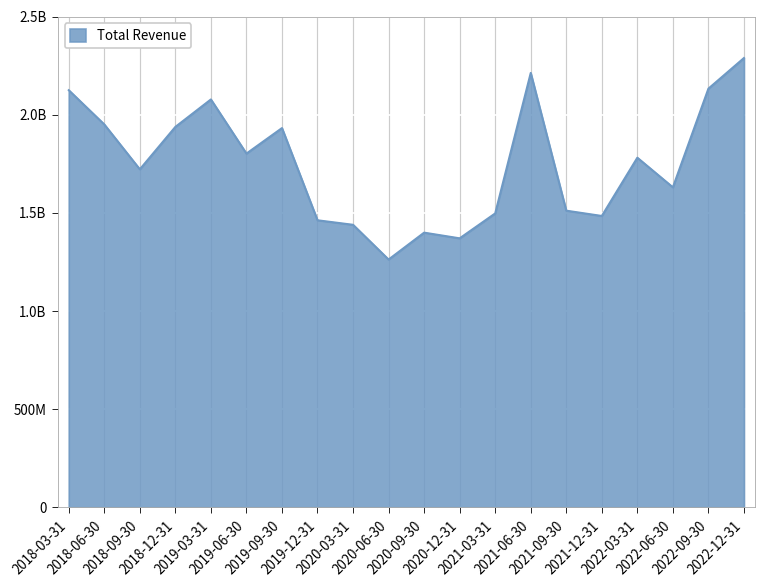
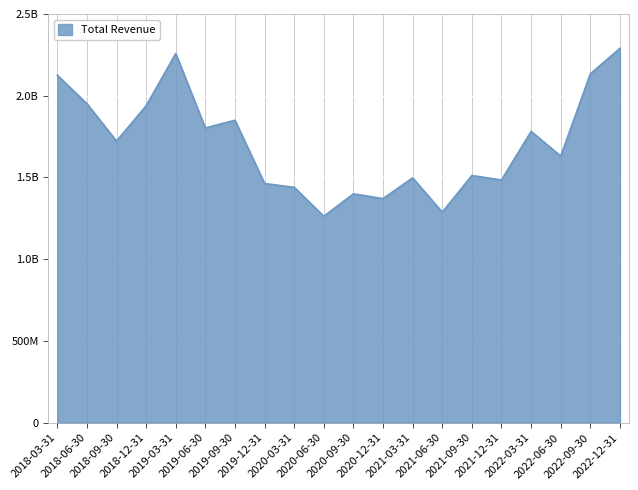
  {
    "2018-03-31": 2130000000,
    "2018-06-30": 1950000000,
    "2018-09-30": 1720000000,
    "2018-12-31": 1940000000,
-   "2019-03-31": 2080000000,
+   "2019-03-31": 2260000000,
    "2019-06-30": 1800000000,
-   "2019-09-30": 1930000000,
+   "2019-09-30": 1850000000,
    "2019-12-31": 1460000000,
    "2020-03-31": 1440000000,
    "2020-06-30": 1260000000,
    "2020-09-30": 1400000000,
    "2020-12-31": 1370000000,
    "2021-03-31": 1500000000,
-   "2021-06-30": 2210000000,
+   "2021-06-30": 1290000000,
    "2021-09-30": 1510000000,
    "2021-12-31": 1490000000,
    "2022-03-31": 1780000000,
    "2022-06-30": 1630000000,
    "2022-09-30": 2130000000,
    "2022-12-31": 2290000000
  }
